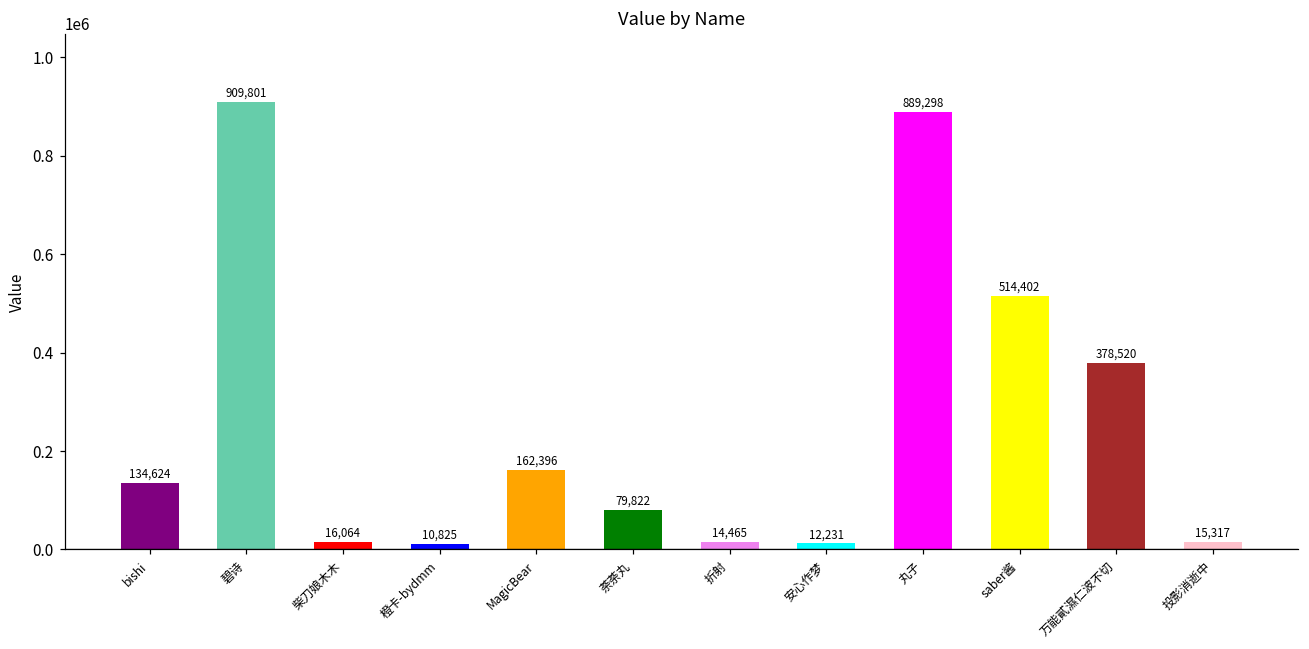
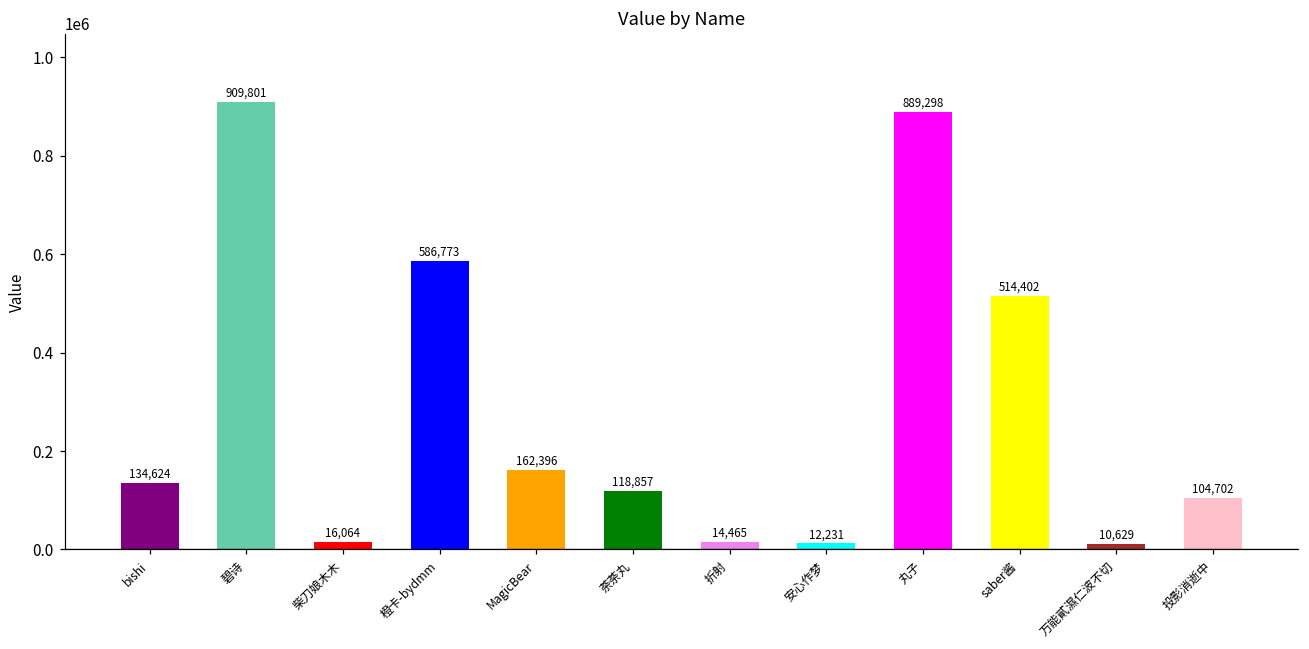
  {
    "bishi": "134,624",
    "碧诗": "909,801",
    "柴刀娘木木": "16,064",
-   "橙卡-bydmm": "10,825",
+   "橙卡-bydmm": "586,773",
    "MagicBear": "162,396",
-   "荼荼丸": "79,822",
+   "荼荼丸": "118,857",
    "折射": "14,465",
    "安心作梦": "12,231",
    "丸子": "889,298",
    "saber酱": "514,402",
-   "万能貳濕仁波不切": "378,520",
-   "投影消逝中": "15,317"
+   "万能貳濕仁波不切": "10,629",
+   "投影消逝中": "104,702"
  }
